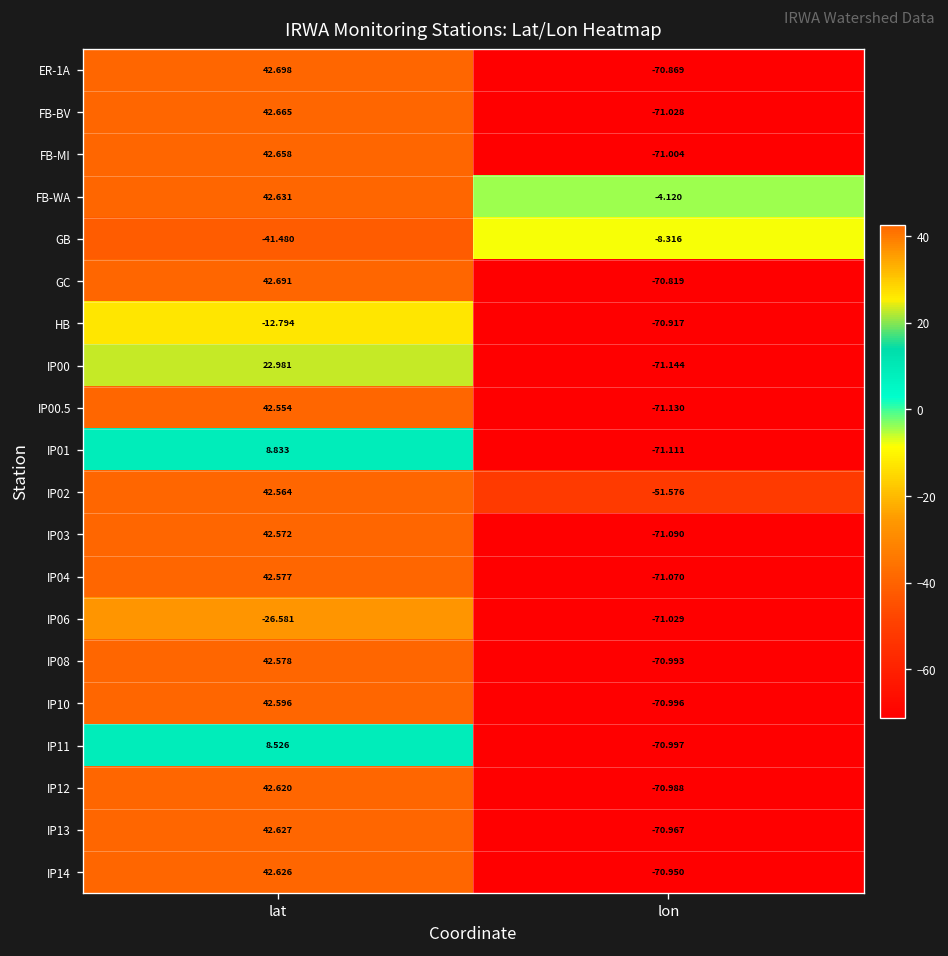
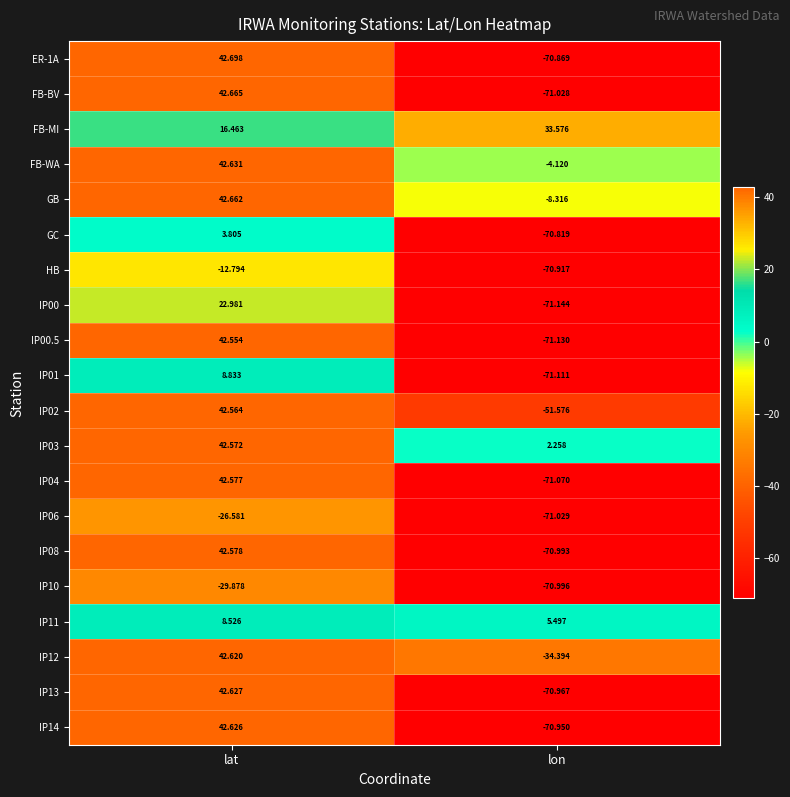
  {
    "ER-1A": {
      "lat": 42.698,
      "lon": -70.869
    },
    "FB-BV": {
      "lat": 42.665,
      "lon": -71.028
    },
    "FB-MI": {
-     "lat": 42.658,
-     "lon": -71.004
+     "lat": 16.463,
+     "lon": 33.576
    },
    "FB-WA": {
      "lat": 42.631,
      "lon": -4.120
    },
    "GB": {
-     "lat": -41.480,
+     "lat": 42.662,
      "lon": -8.316
    },
    "GC": {
-     "lat": 42.691,
+     "lat": 3.805,
      "lon": -70.819
    },
    "HB": {
      "lat": -12.794,
      "lon": -70.917
    },
    "IP00": {
      "lat": 22.981,
      "lon": -71.144
    },
    "IP00.5": {
      "lat": 42.554,
      "lon": -71.130
    },
    "IP01": {
      "lat": 8.833,
      "lon": -71.111
    },
    "IP02": {
      "lat": 42.564,
      "lon": -51.576
    },
    "IP03": {
      "lat": 42.572,
-     "lon": -71.090
+     "lon": 2.258
    },
    "IP04": {
      "lat": 42.577,
      "lon": -71.070
    },
    "IP06": {
      "lat": -26.581,
      "lon": -71.029
    },
    "IP08": {
      "lat": 42.578,
      "lon": -70.993
    },
    "IP10": {
-     "lat": 42.596,
+     "lat": -29.878,
      "lon": -70.996
    },
    "IP11": {
      "lat": 8.526,
-     "lon": -70.997
+     "lon": 5.497
    },
    "IP12": {
      "lat": 42.620,
-     "lon": -70.988
+     "lon": -34.394
    },
    "IP13": {
      "lat": 42.627,
      "lon": -70.967
    },
    "IP14": {
      "lat": 42.626,
      "lon": -70.950
    }
  }
